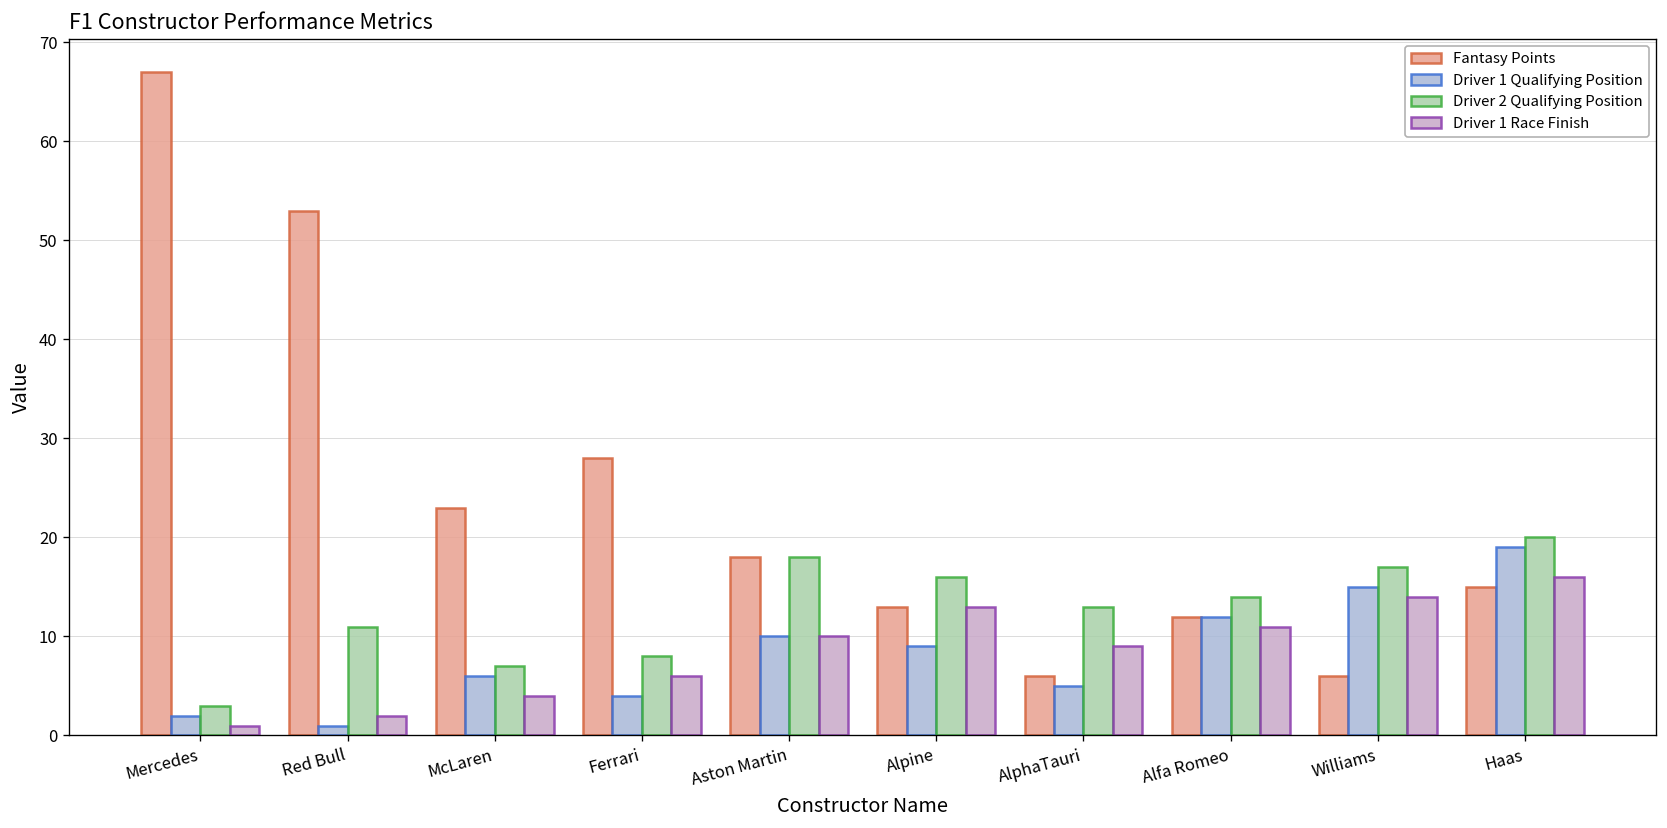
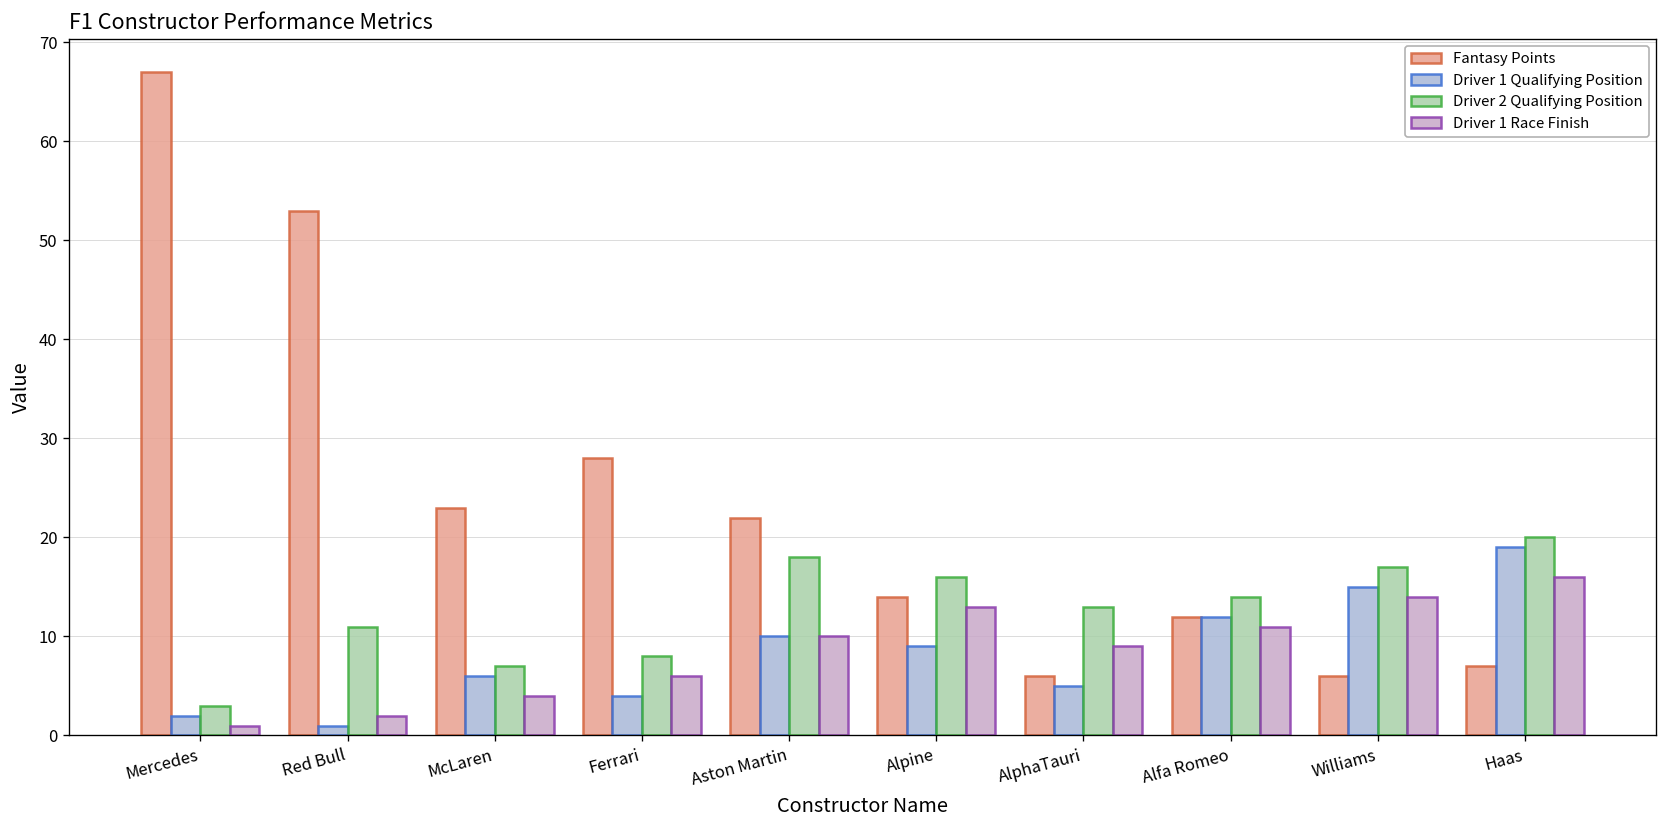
  {
    "Fantasy Points": {
      "Mercedes": 67,
      "Red Bull": 53,
      "McLaren": 23,
      "Ferrari": 28,
-     "Aston Martin": 18,
-     "Alpine": 13,
+     "Aston Martin": 22,
+     "Alpine": 14,
      "AlphaTauri": 6,
      "Alfa Romeo": 12,
      "Williams": 6,
-     "Haas": 15
+     "Haas": 7
    }
  }
